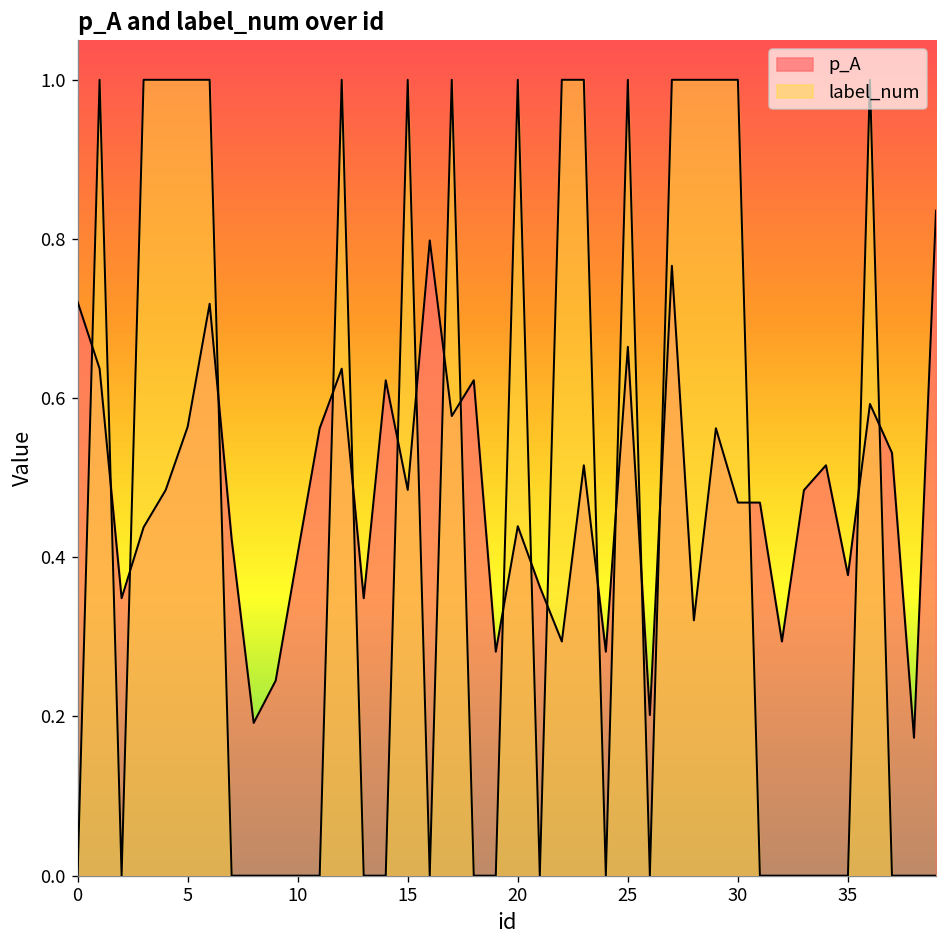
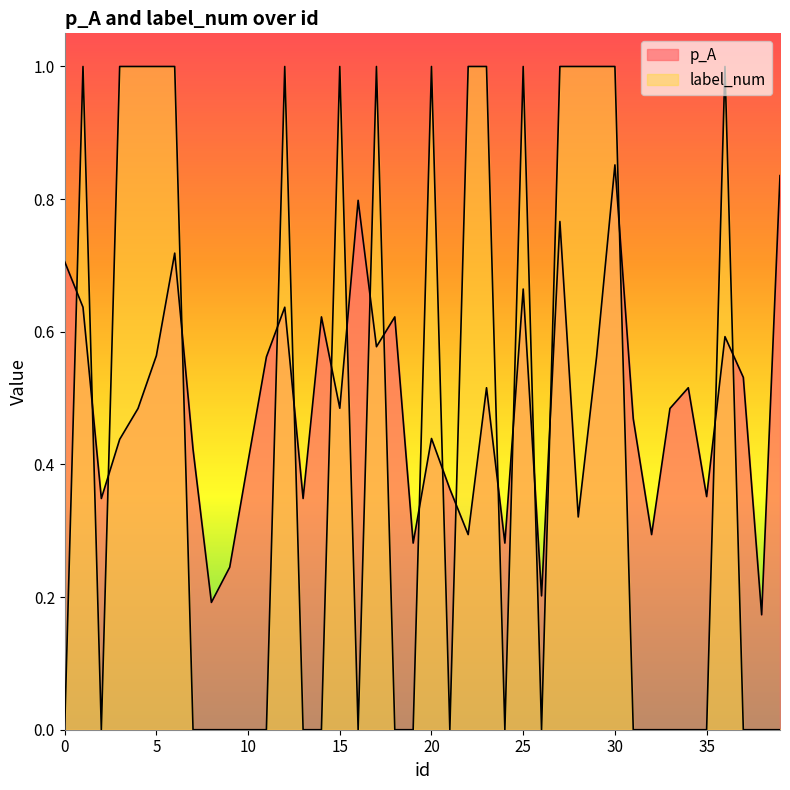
  {
    "p_A": {
-     "0": 0.72,
+     "0": 0.71,
      "5": 0.56,
      "10": 0.40,
      "15": 0.48,
      "20": 0.44,
      "25": 0.66,
-     "30": 0.47,
-     "35": 0.38
+     "30": 0.85,
+     "35": 0.35
    },
    "label_num": {
      "0": 0.00,
      "5": 1.00,
      "10": 0.00,
      "15": 1.00,
      "20": 1.00,
      "25": 1.00,
      "30": 1.00,
      "35": 0.00
    }
  }
